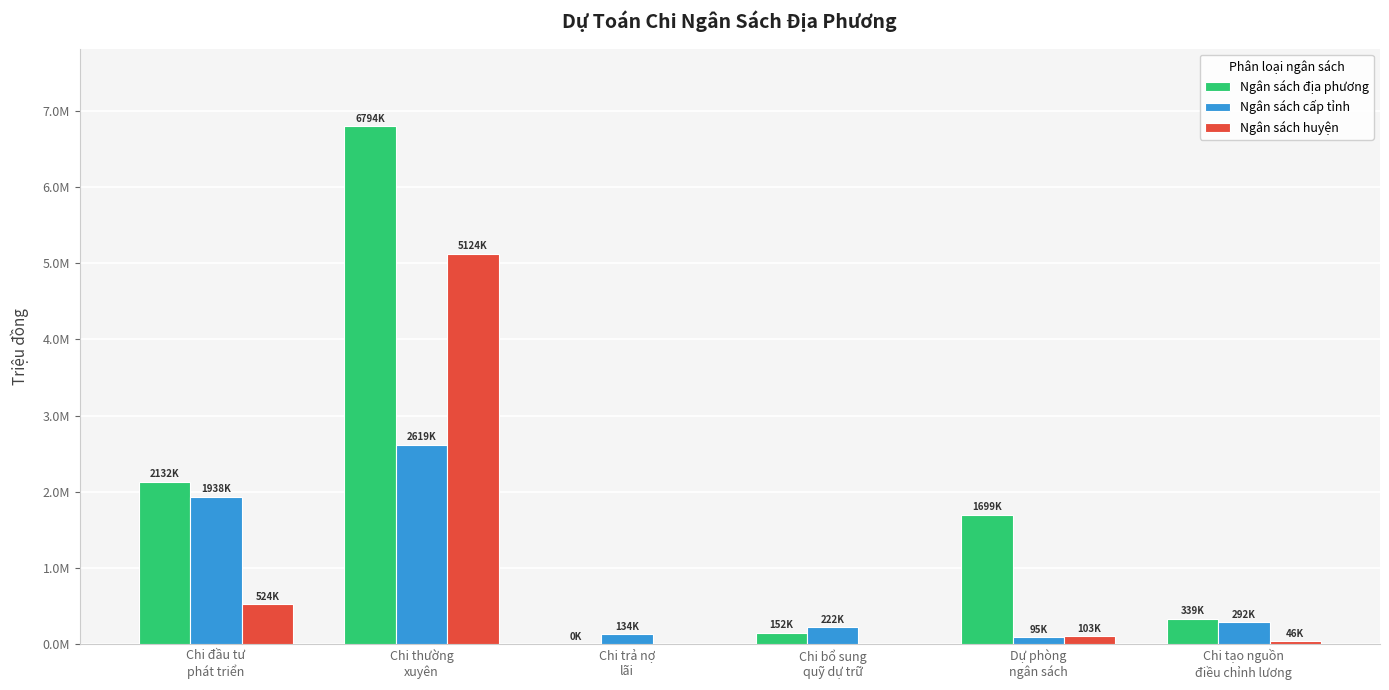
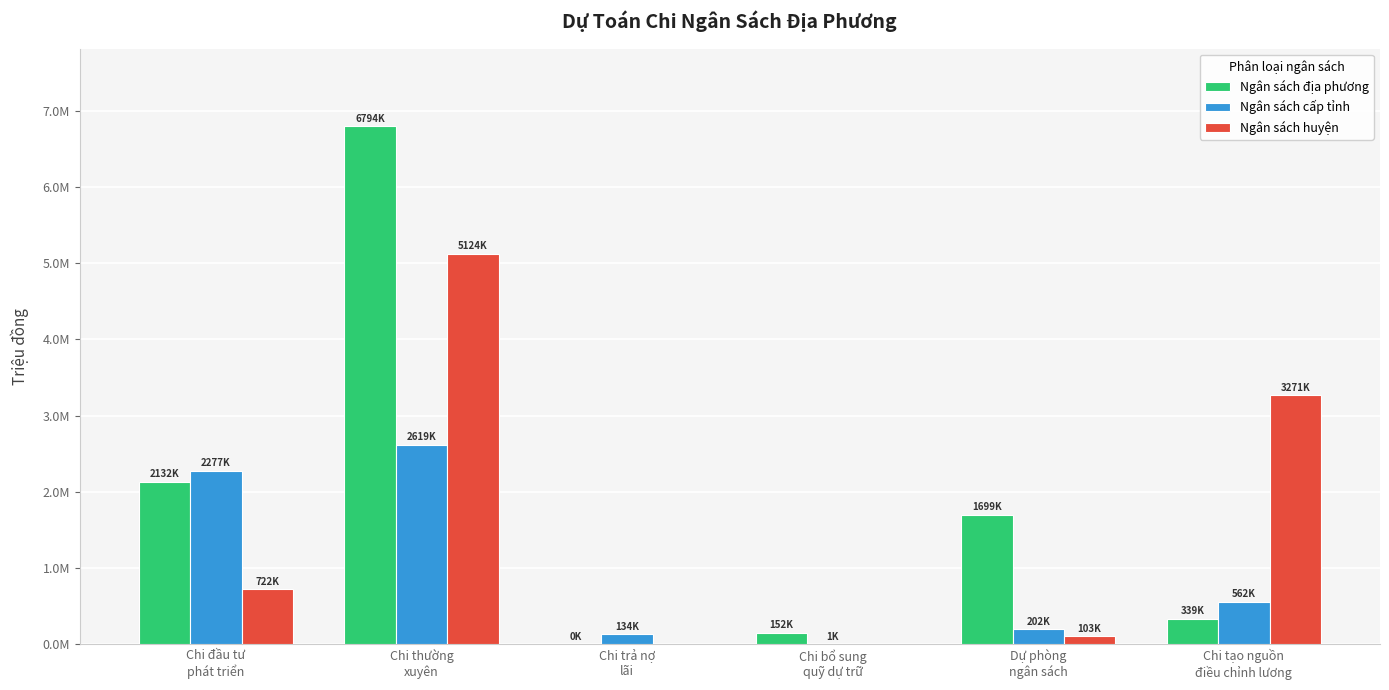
  {
    "Ngân sách địa phương": {
      "Chi đầu tư phát triển": "2132K",
      "Chi thường xuyên": "6794K",
      "Chi bổ sung quỹ dự trữ": "152K",
      "Dự phòng ngân sách": "1699K",
      "Chi tạo nguồn điều chỉnh lương": "339K"
    },
    "Ngân sách cấp tỉnh": {
-     "Chi đầu tư phát triển": "1938K",
+     "Chi đầu tư phát triển": "2277K",
      "Chi thường xuyên": "2619K",
      "Chi trả nợ lãi": "134K",
-     "Chi bổ sung quỹ dự trữ": "222K",
-     "Dự phòng ngân sách": "95K",
-     "Chi tạo nguồn điều chỉnh lương": "292K"
+     "Chi bổ sung quỹ dự trữ": "1K",
+     "Dự phòng ngân sách": "202K",
+     "Chi tạo nguồn điều chỉnh lương": "562K"
    },
    "Ngân sách huyện": {
-     "Chi đầu tư phát triển": "524K",
+     "Chi đầu tư phát triển": "722K",
      "Chi thường xuyên": "5124K",
      "Dự phòng ngân sách": "103K",
-     "Chi tạo nguồn điều chỉnh lương": "46K"
+     "Chi tạo nguồn điều chỉnh lương": "3271K"
    }
  }
